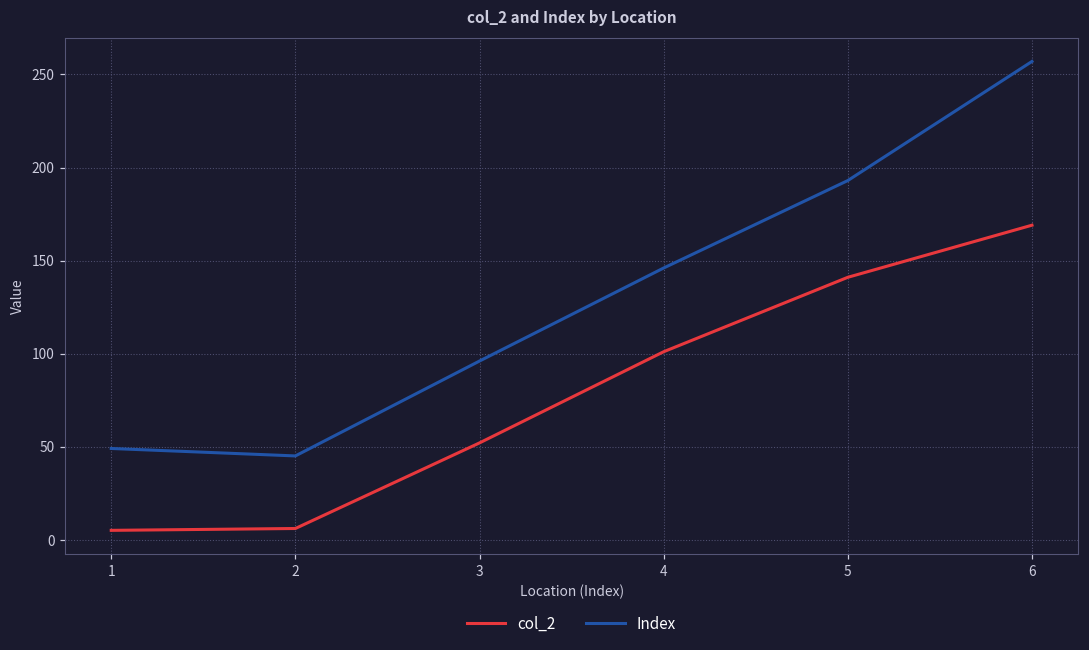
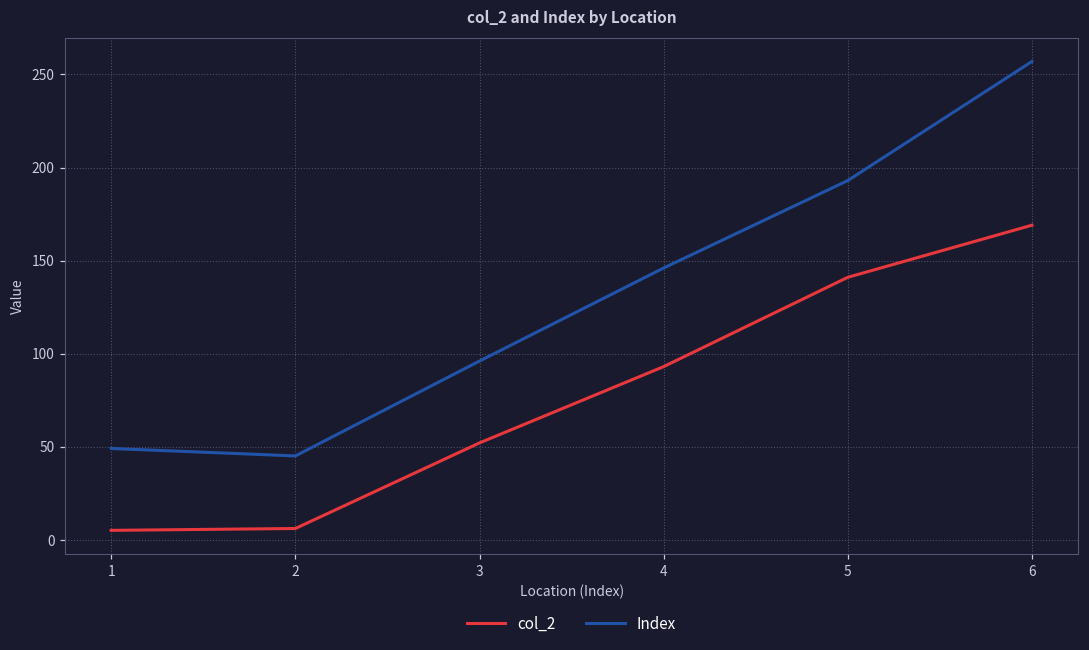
  {
    "col_2": {
      "1": 5,
      "2": 6,
      "3": 52,
-     "4": 101,
+     "4": 93,
      "5": 141,
      "6": 169
    },
    "Index": {
      "1": 49,
      "2": 45,
      "3": 96,
      "4": 146,
      "5": 193,
      "6": 257
    }
  }
